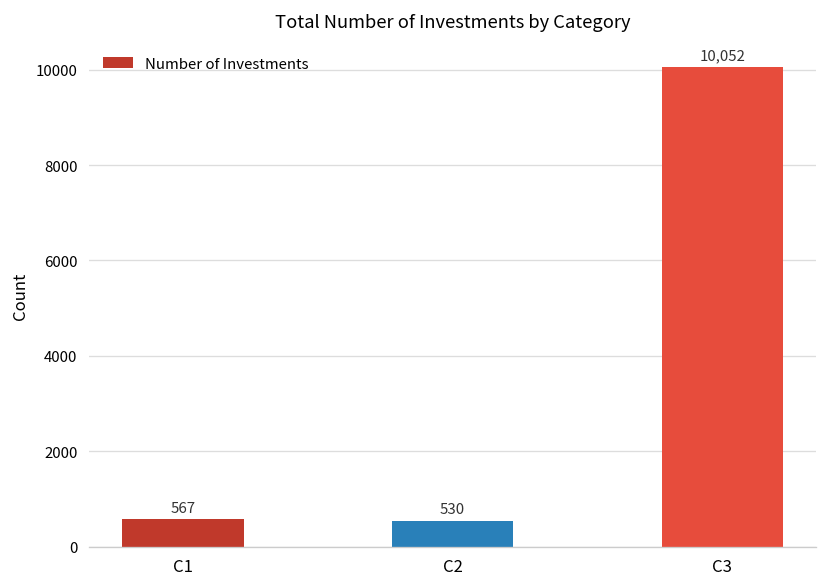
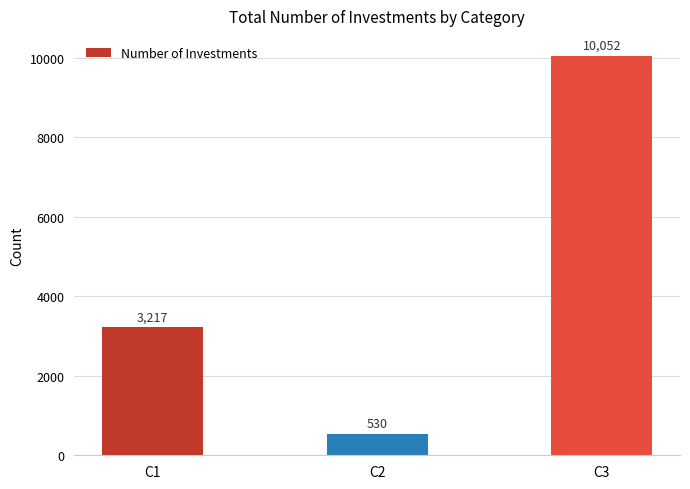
  {
-   "C1": "567",
+   "C1": "3,217",
    "C2": "530",
    "C3": "10,052"
  }
